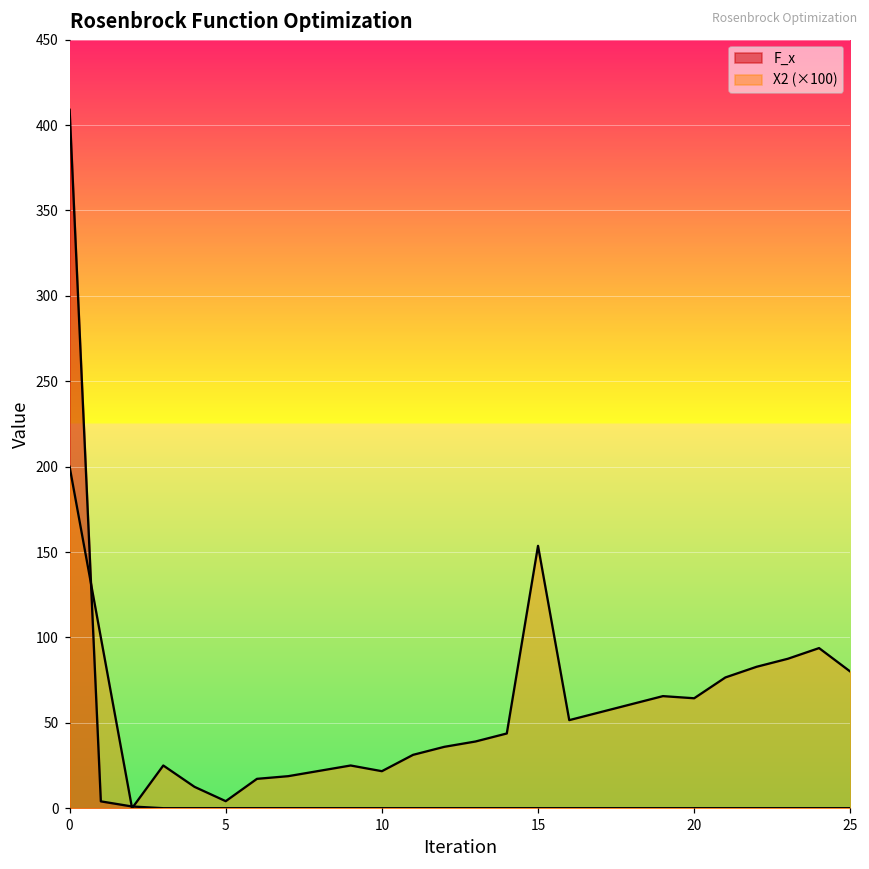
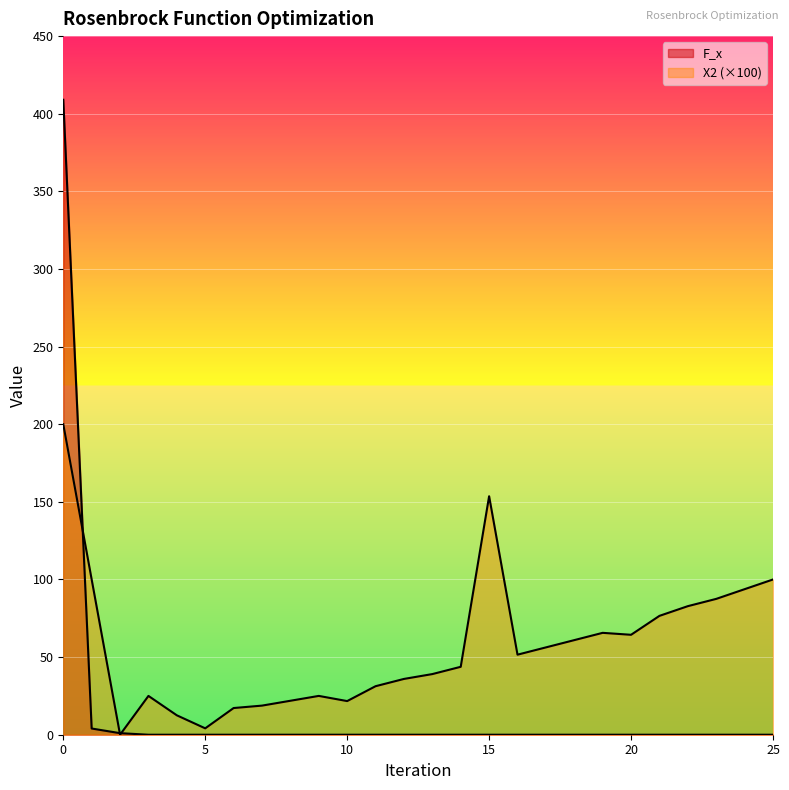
  {
    "F_x": {
      "0": 409,
      "5": 0,
      "10": 0,
      "15": 0,
      "20": 0,
      "25": 0
    },
    "X2 (×100)": {
      "0": 200,
      "5": 4,
      "10": 22,
      "15": 154,
      "20": 64,
-     "25": 80
+     "25": 100
    }
  }
